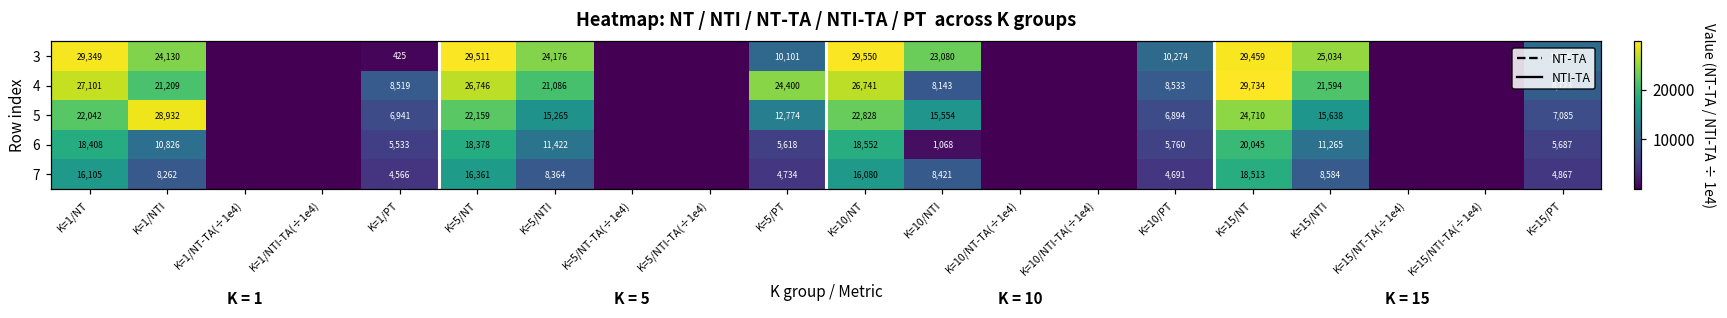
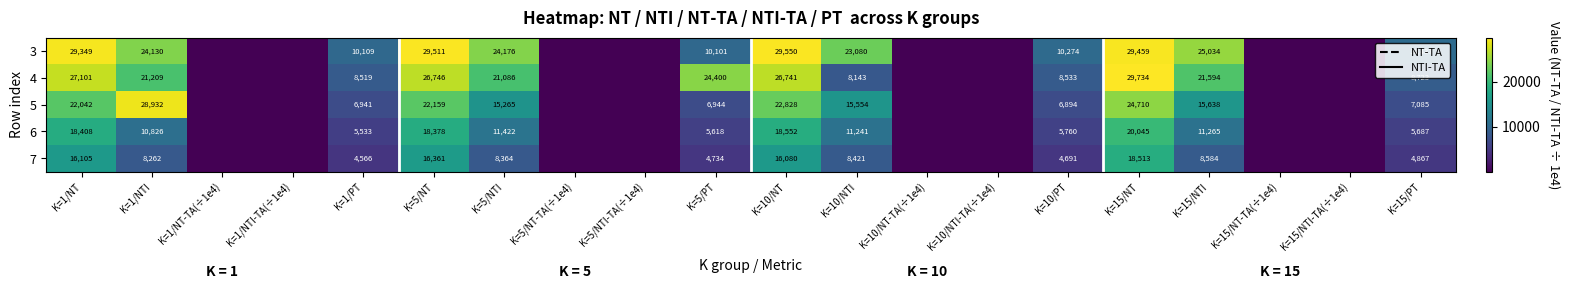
  {
    "3": {
      "K=1/NT": "29,349",
      "K=1/NTI": "24,130",
-     "K=1/PT": "425",
+     "K=1/PT": "10,109",
      "K=5/NT": "29,511",
      "K=5/NTI": "24,176",
      "K=5/PT": "10,101",
      "K=10/NT": "29,550",
      "K=10/NTI": "23,080",
      "K=10/PT": "10,274",
      "K=15/NT": "29,459",
      "K=15/NTI": "25,034"
    },
    "4": {
      "K=1/NT": "27,101",
      "K=1/NTI": "21,209",
      "K=1/PT": "8,519",
      "K=5/NT": "26,746",
      "K=5/NTI": "21,086",
      "K=5/PT": "24,400",
      "K=10/NT": "26,741",
      "K=10/NTI": "8,143",
      "K=10/PT": "8,533",
      "K=15/NT": "29,734",
      "K=15/NTI": "21,594"
    },
    "5": {
      "K=1/NT": "22,042",
      "K=1/NTI": "28,932",
      "K=1/PT": "6,941",
      "K=5/NT": "22,159",
      "K=5/NTI": "15,265",
-     "K=5/PT": "12,774",
+     "K=5/PT": "6,944",
      "K=10/NT": "22,828",
      "K=10/NTI": "15,554",
      "K=10/PT": "6,894",
      "K=15/NT": "24,710",
      "K=15/NTI": "15,638",
      "K=15/PT": "7,085"
    },
    "6": {
      "K=1/NT": "18,408",
      "K=1/NTI": "10,826",
      "K=1/PT": "5,533",
      "K=5/NT": "18,378",
      "K=5/NTI": "11,422",
      "K=5/PT": "5,618",
      "K=10/NT": "18,552",
-     "K=10/NTI": "1,068",
+     "K=10/NTI": "11,241",
      "K=10/PT": "5,760",
      "K=15/NT": "20,045",
      "K=15/NTI": "11,265",
      "K=15/PT": "5,687"
    },
    "7": {
      "K=1/NT": "16,105",
      "K=1/NTI": "8,262",
      "K=1/PT": "4,566",
      "K=5/NT": "16,361",
      "K=5/NTI": "8,364",
      "K=5/PT": "4,734",
      "K=10/NT": "16,080",
      "K=10/NTI": "8,421",
      "K=10/PT": "4,691",
      "K=15/NT": "18,513",
      "K=15/NTI": "8,584",
      "K=15/PT": "4,867"
    }
  }
